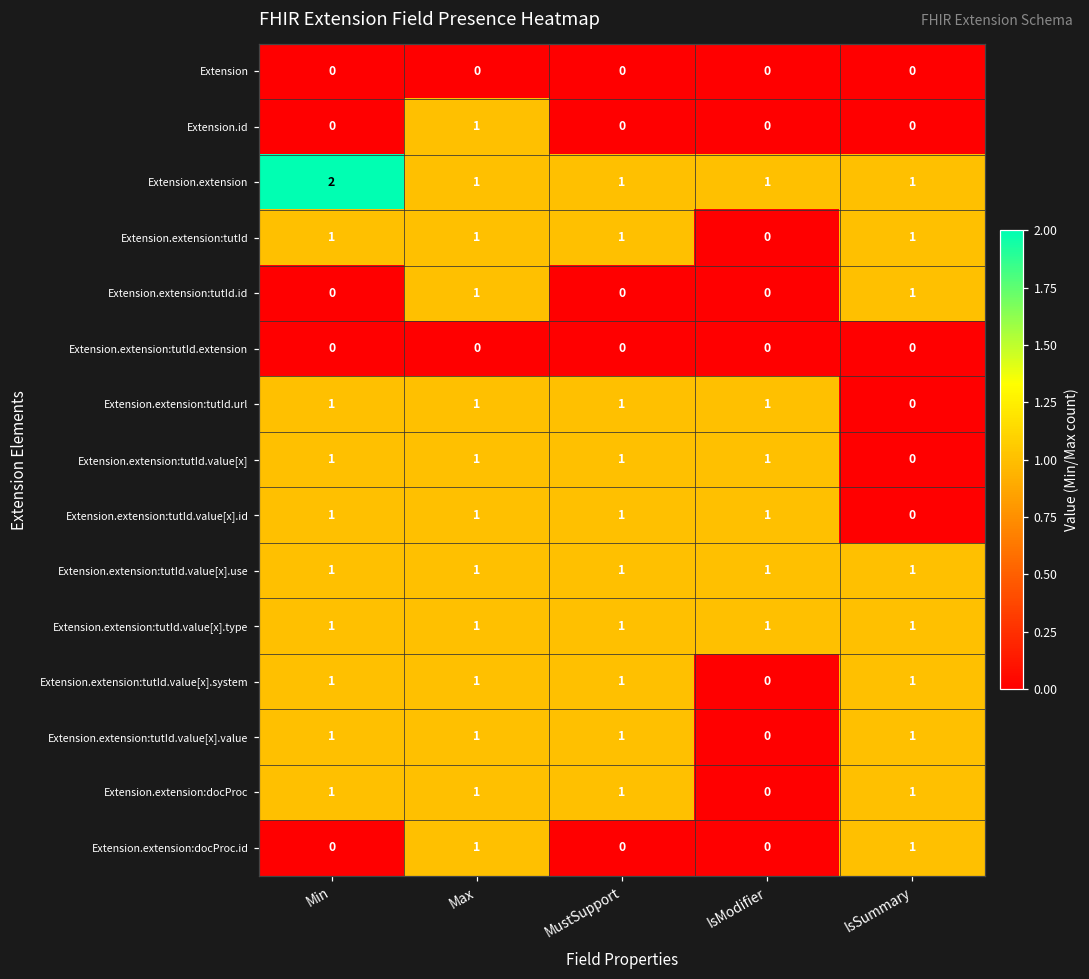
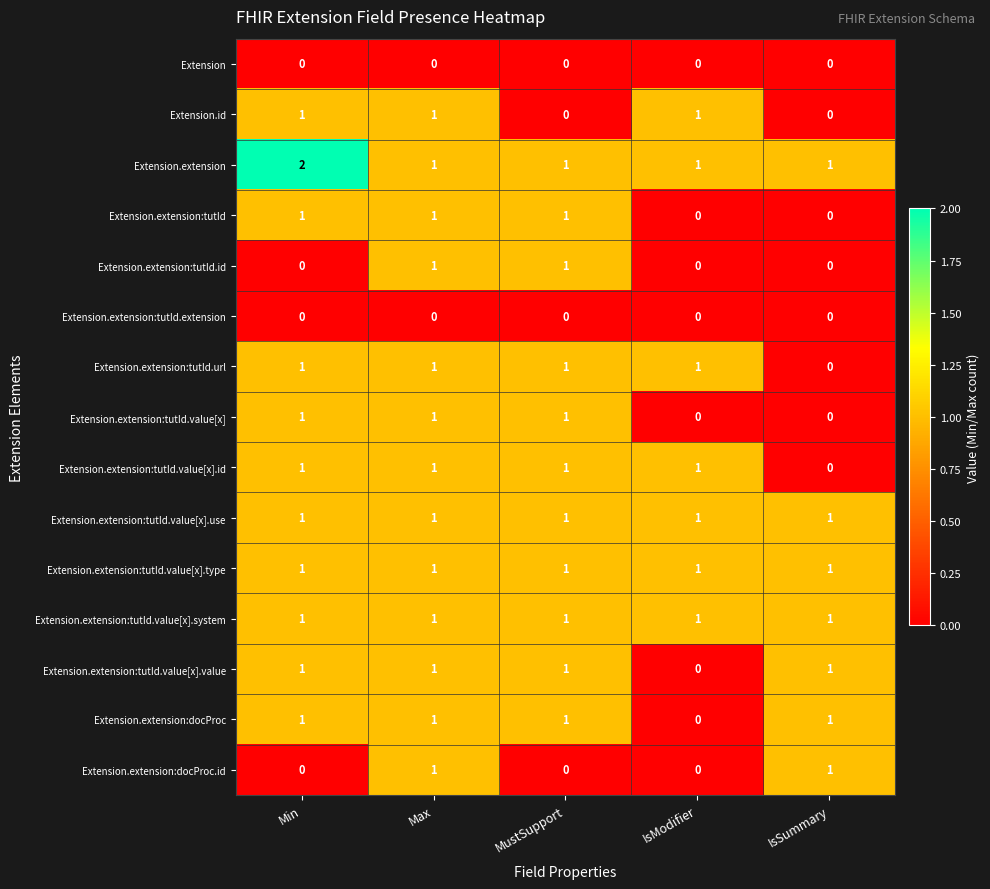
  {
    "Extension": {
      "Min": 0,
      "Max": 0,
      "MustSupport": 0,
      "IsModifier": 0,
      "IsSummary": 0
    },
    "Extension.id": {
-     "Min": 0,
+     "Min": 1,
      "Max": 1,
      "MustSupport": 0,
-     "IsModifier": 0,
+     "IsModifier": 1,
      "IsSummary": 0
    },
    "Extension.extension": {
      "Min": 2,
      "Max": 1,
      "MustSupport": 1,
      "IsModifier": 1,
      "IsSummary": 1
    },
    "Extension.extension:tutId": {
      "Min": 1,
      "Max": 1,
      "MustSupport": 1,
      "IsModifier": 0,
-     "IsSummary": 1
+     "IsSummary": 0
    },
    "Extension.extension:tutId.id": {
      "Min": 0,
      "Max": 1,
-     "MustSupport": 0,
+     "MustSupport": 1,
      "IsModifier": 0,
-     "IsSummary": 1
+     "IsSummary": 0
    },
    "Extension.extension:tutId.extension": {
      "Min": 0,
      "Max": 0,
      "MustSupport": 0,
      "IsModifier": 0,
      "IsSummary": 0
    },
    "Extension.extension:tutId.url": {
      "Min": 1,
      "Max": 1,
      "MustSupport": 1,
      "IsModifier": 1,
      "IsSummary": 0
    },
    "Extension.extension:tutId.value[x]": {
      "Min": 1,
      "Max": 1,
      "MustSupport": 1,
-     "IsModifier": 1,
+     "IsModifier": 0,
      "IsSummary": 0
    },
    "Extension.extension:tutId.value[x].id": {
      "Min": 1,
      "Max": 1,
      "MustSupport": 1,
      "IsModifier": 1,
      "IsSummary": 0
    },
    "Extension.extension:tutId.value[x].use": {
      "Min": 1,
      "Max": 1,
      "MustSupport": 1,
      "IsModifier": 1,
      "IsSummary": 1
    },
    "Extension.extension:tutId.value[x].type": {
      "Min": 1,
      "Max": 1,
      "MustSupport": 1,
      "IsModifier": 1,
      "IsSummary": 1
    },
    "Extension.extension:tutId.value[x].system": {
      "Min": 1,
      "Max": 1,
      "MustSupport": 1,
-     "IsModifier": 0,
+     "IsModifier": 1,
      "IsSummary": 1
    },
    "Extension.extension:tutId.value[x].value": {
      "Min": 1,
      "Max": 1,
      "MustSupport": 1,
      "IsModifier": 0,
      "IsSummary": 1
    },
    "Extension.extension:docProc": {
      "Min": 1,
      "Max": 1,
      "MustSupport": 1,
      "IsModifier": 0,
      "IsSummary": 1
    },
    "Extension.extension:docProc.id": {
      "Min": 0,
      "Max": 1,
      "MustSupport": 0,
      "IsModifier": 0,
      "IsSummary": 1
    }
  }
